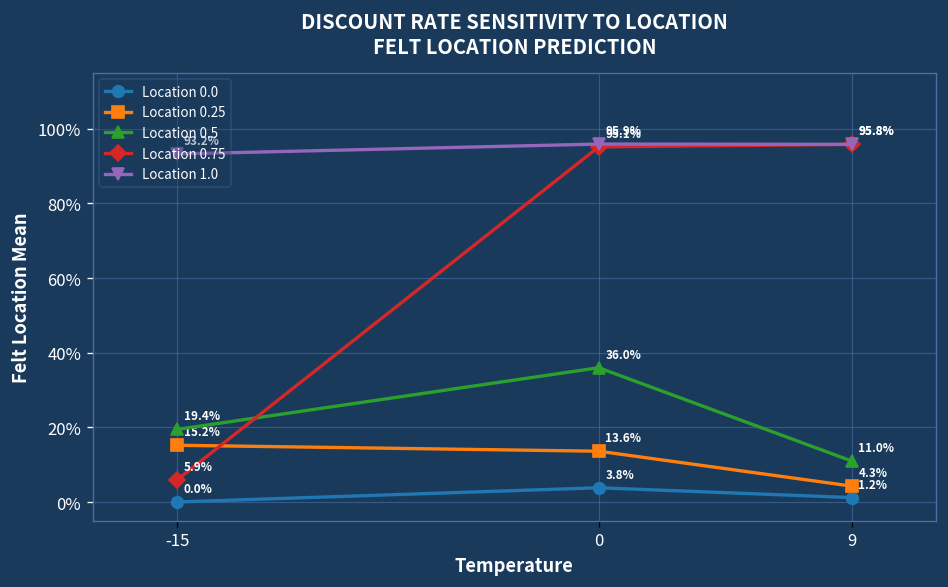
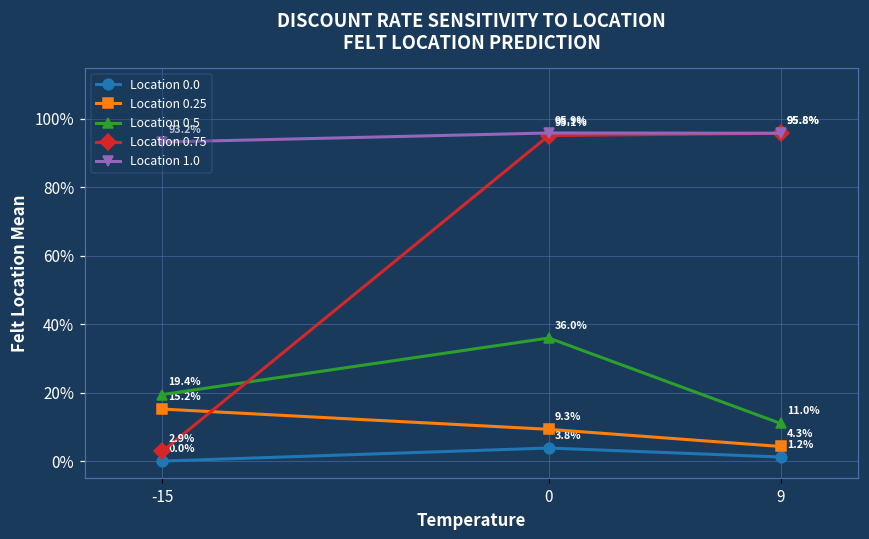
  {
    "Location 0.0": {
      "0": "3.8%",
      "9": "1.2%"
    },
    "Location 0.25": {
      "-15": "15.2%",
-     "0": "13.6%",
+     "0": "9.3%",
      "9": "4.3%"
    },
    "Location 0.5": {
      "-15": "19.4%",
      "0": "36.0%",
      "9": "11.0%"
    },
    "Location 0.75": {
-     "-15": "5.9%"
+     "-15": "2.9%"
    }
  }
